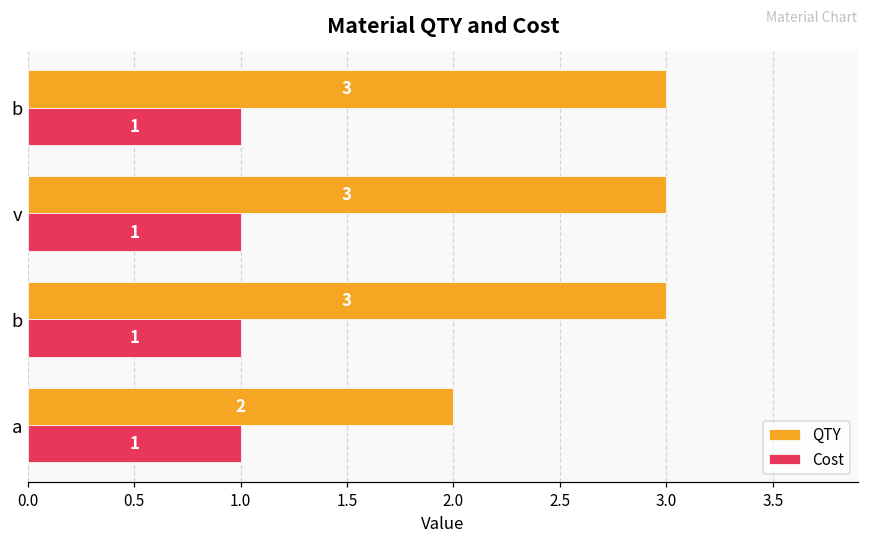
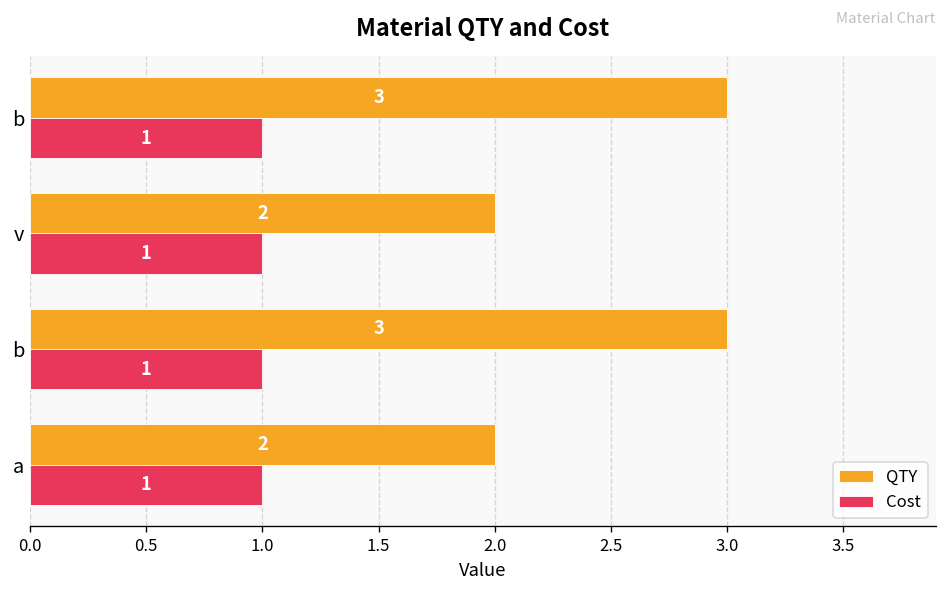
  {
    "QTY": {
-     "v": 3,
+     "v": 2,
      "a": 2
    },
    "Cost": {
      "v": 1,
      "a": 1
    }
  }
